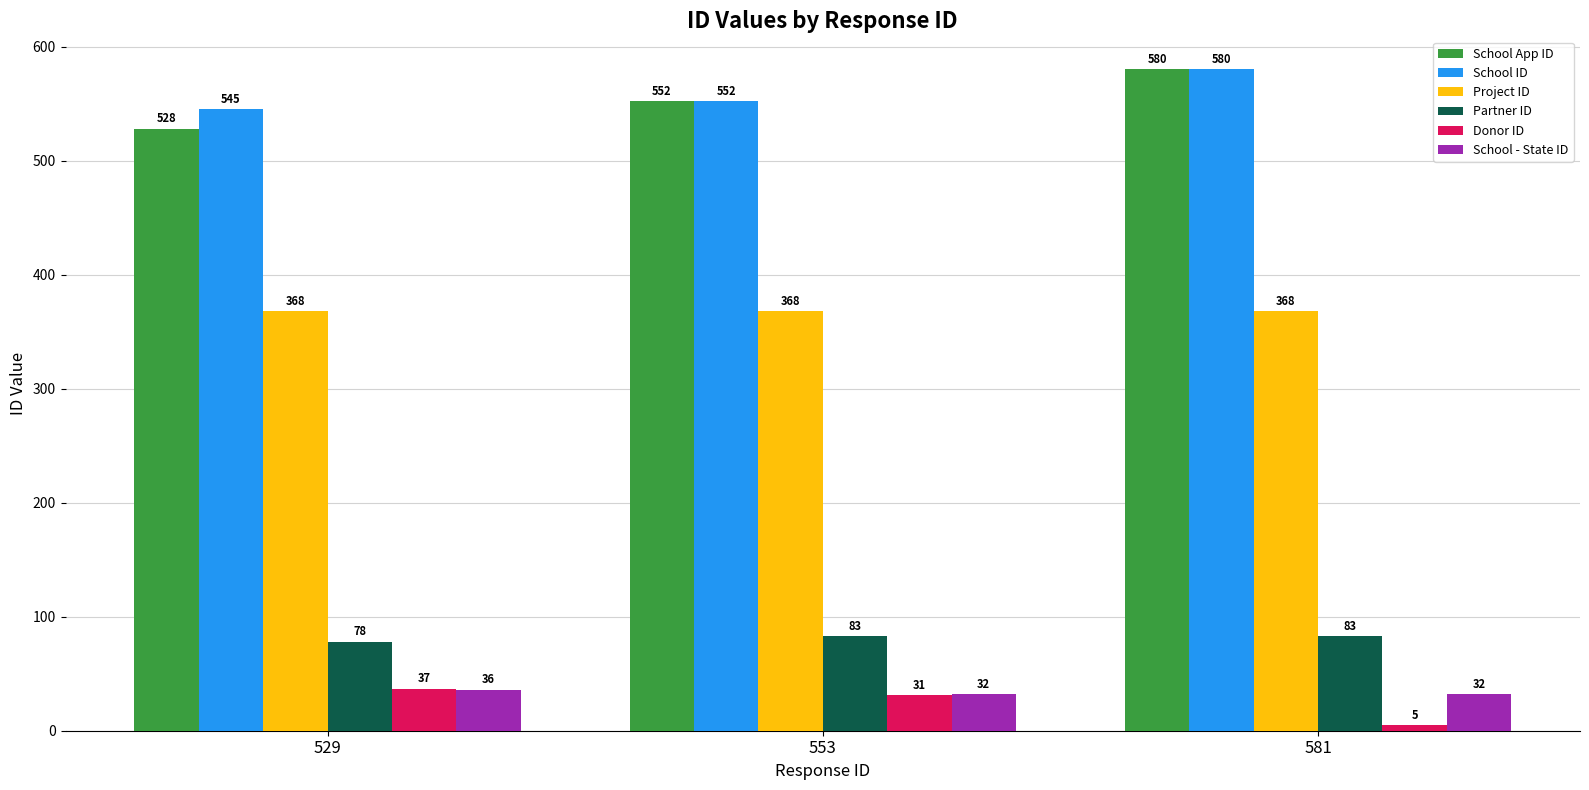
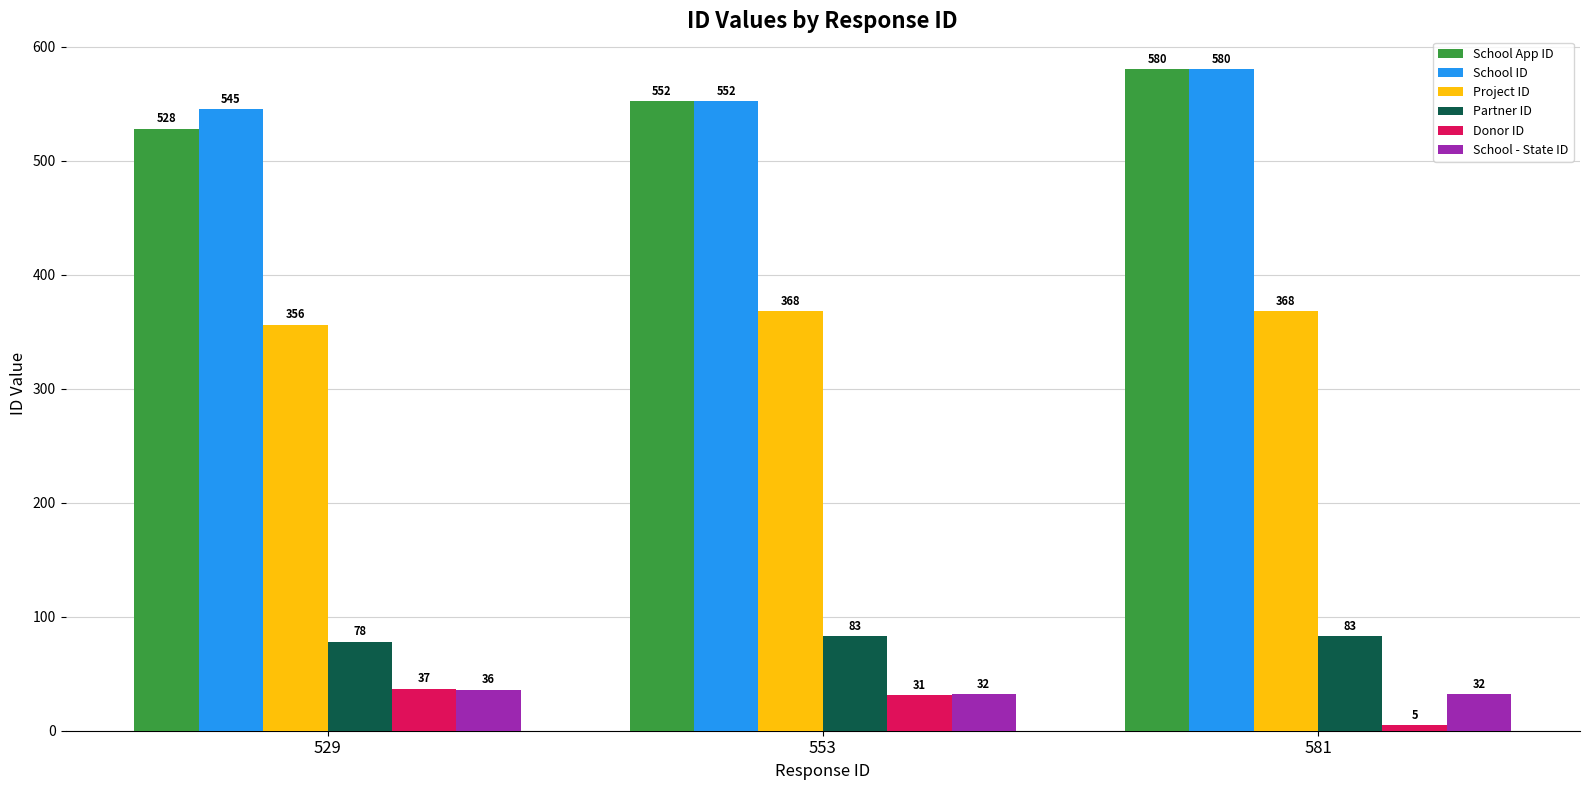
  {
    "School App ID": {
      "529": 528,
      "553": 552,
      "581": 580
    },
    "School ID": {
      "529": 545,
      "553": 552,
      "581": 580
    },
    "Project ID": {
-     "529": 368,
+     "529": 356,
      "553": 368,
      "581": 368
    },
    "Partner ID": {
      "529": 78,
      "553": 83,
      "581": 83
    },
    "Donor ID": {
      "529": 37,
      "553": 31,
      "581": 5
    },
    "School - State ID": {
      "529": 36,
      "553": 32,
      "581": 32
    }
  }
